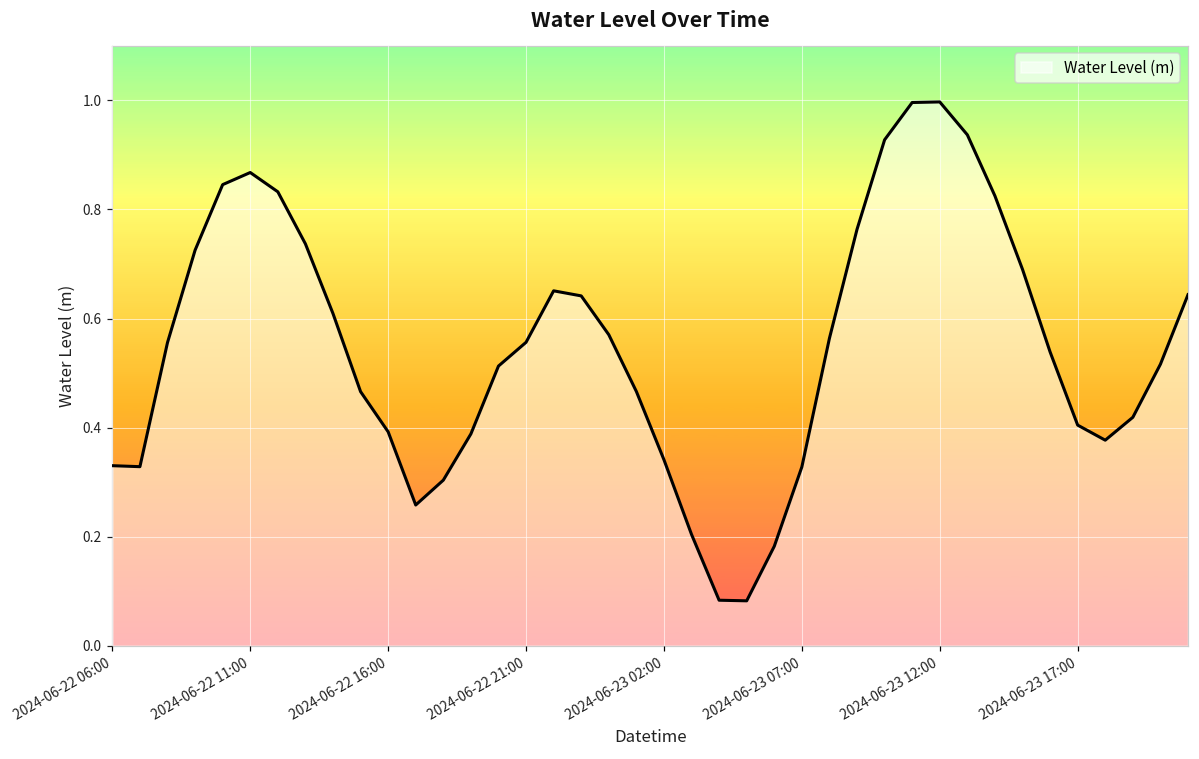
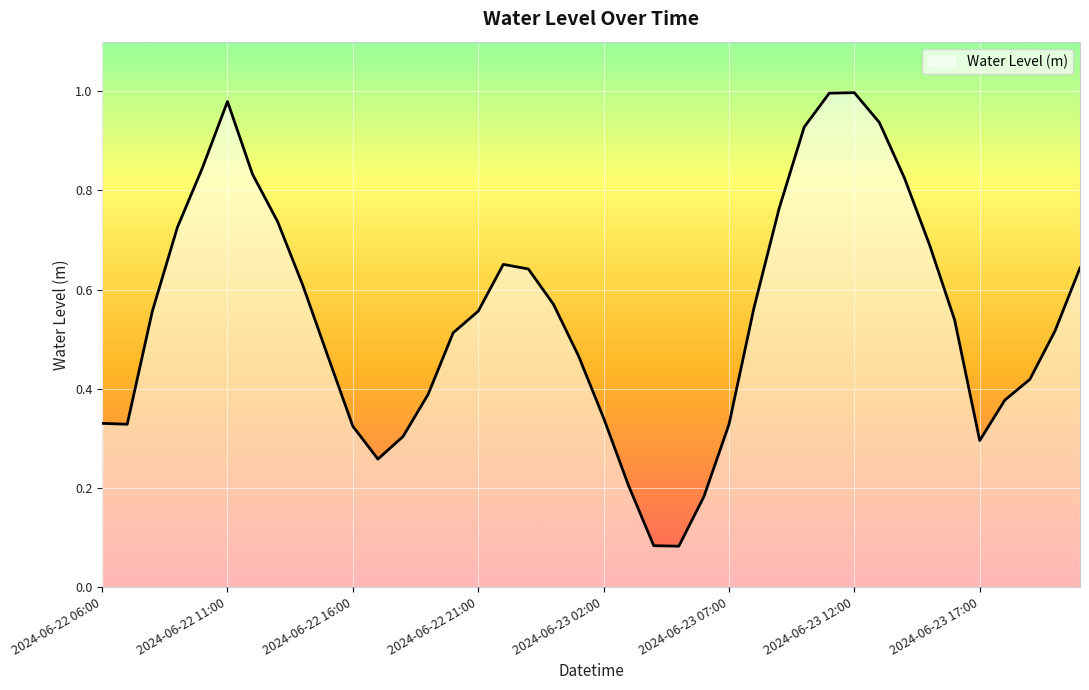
  {
    "2024-06-22 06:00": 0.33,
-   "2024-06-22 11:00": 0.87,
-   "2024-06-22 16:00": 0.39,
+   "2024-06-22 11:00": 0.98,
+   "2024-06-22 16:00": 0.32,
    "2024-06-22 21:00": 0.56,
    "2024-06-23 02:00": 0.34,
    "2024-06-23 07:00": 0.33,
    "2024-06-23 12:00": 1.00,
-   "2024-06-23 17:00": 0.40
+   "2024-06-23 17:00": 0.30
  }
